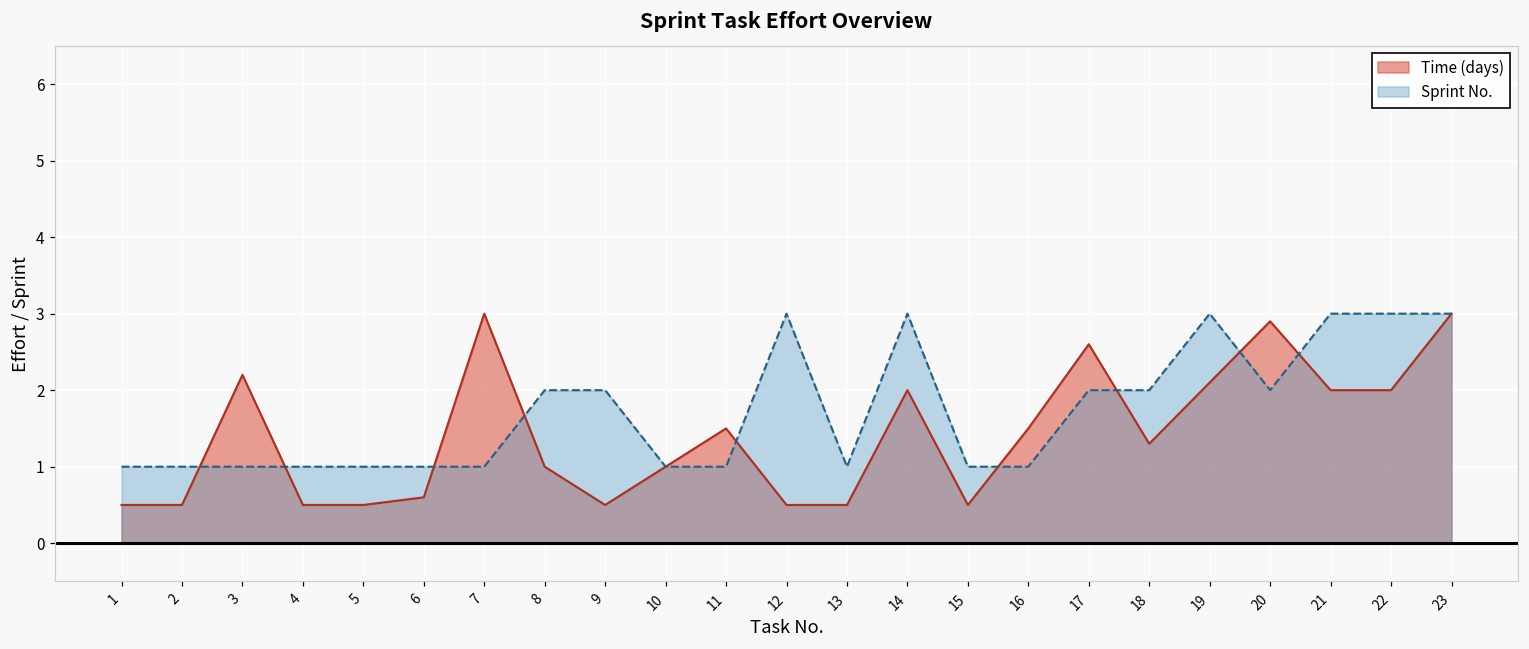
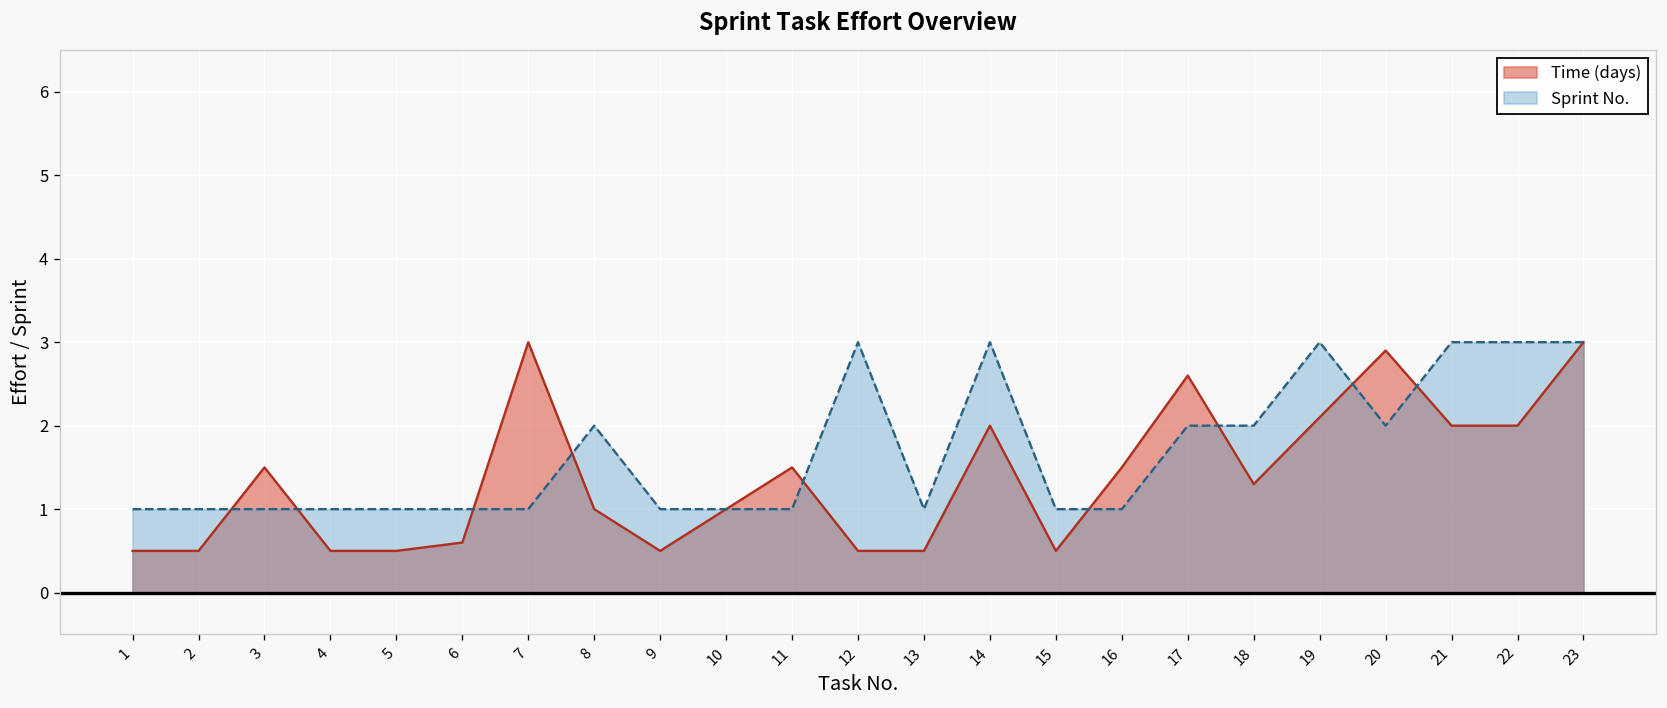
  {
    "Time (days)": {
      "1": 0.5,
      "2": 0.5,
-     "3": 2.2,
+     "3": 1.5,
      "4": 0.5,
      "5": 0.5,
      "6": 0.6,
      "7": 3.0,
      "8": 1.0,
      "9": 0.5,
      "11": 1.5,
      "12": 0.5,
      "13": 0.5,
      "14": 2.0,
      "15": 0.5,
      "16": 1.5,
      "17": 2.6,
      "18": 1.3,
      "19": 2.1,
      "20": 2.9,
      "21": 2.0,
      "22": 2.0
    },
    "Sprint No.": {
      "1": 1,
      "2": 1,
      "3": 1,
      "4": 1,
      "5": 1,
      "6": 1,
      "7": 1,
      "8": 2,
-     "9": 2,
+     "9": 1,
      "11": 1,
      "12": 3,
      "13": 1,
      "14": 3,
      "15": 1,
      "16": 1,
      "17": 2,
      "18": 2,
      "19": 3,
      "20": 2,
      "21": 3,
      "22": 3
    }
  }
